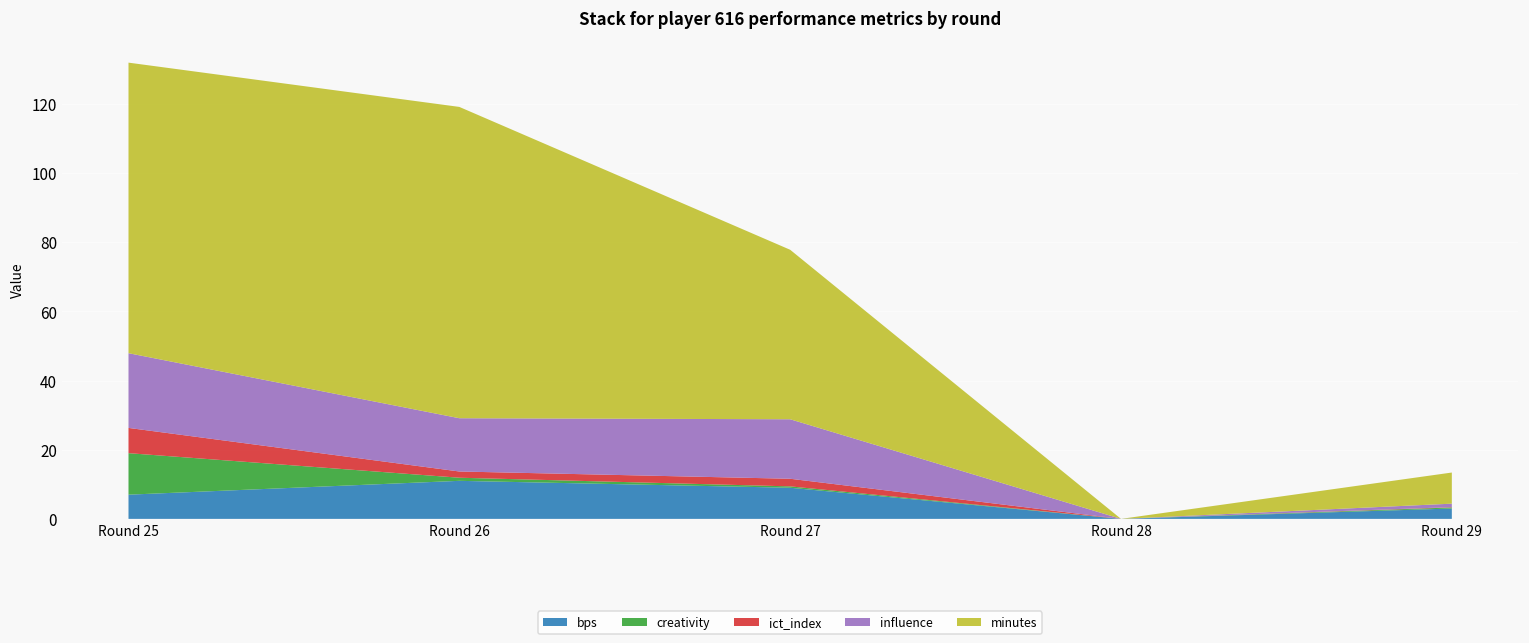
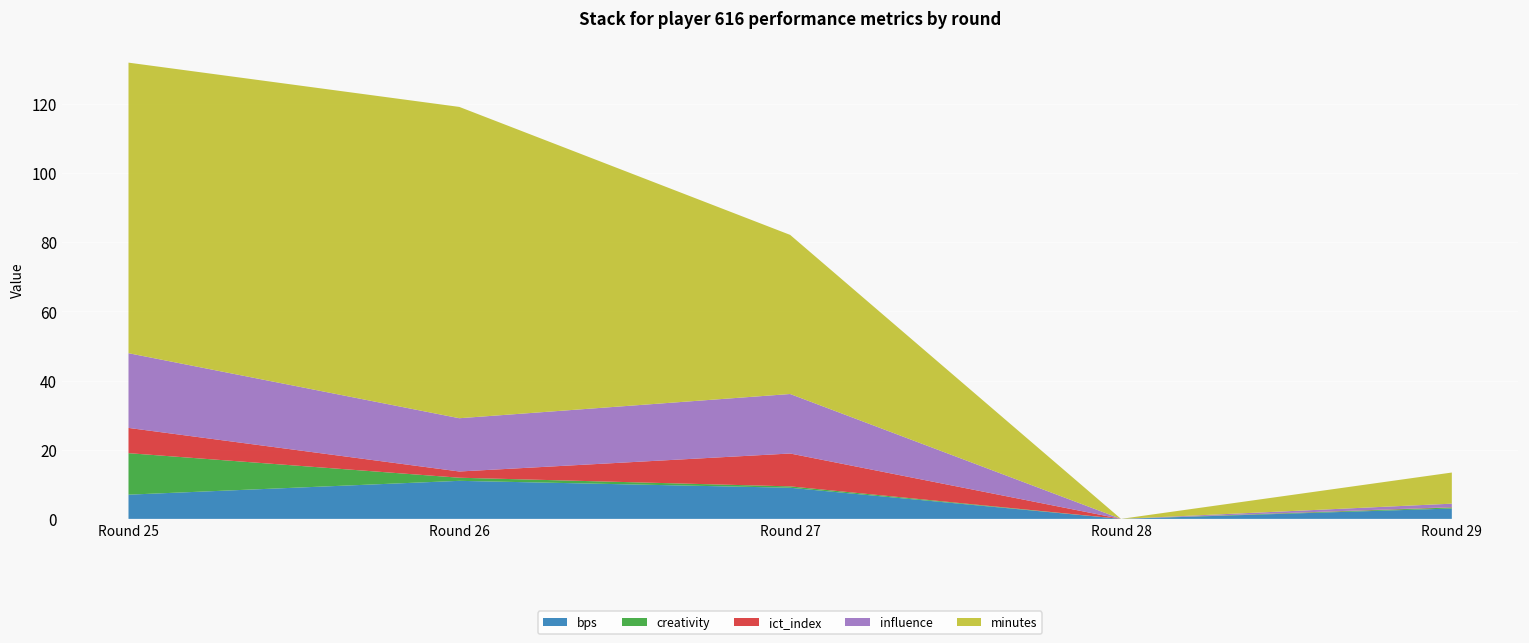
  {
    "bps": {
      "Round 25": 7,
      "Round 26": 11
    },
    "creativity": {
      "Round 25": 12,
      "Round 26": 1
    },
    "ict_index": {
      "Round 25": 7,
      "Round 26": 2,
-     "Round 27": 2
+     "Round 27": 9
    },
    "influence": {
      "Round 25": 22,
      "Round 26": 15,
      "Round 27": 17,
      "Round 29": 1
    },
    "minutes": {
      "Round 25": 84,
      "Round 26": 90,
-     "Round 27": 49,
+     "Round 27": 46,
      "Round 29": 9
    }
  }
